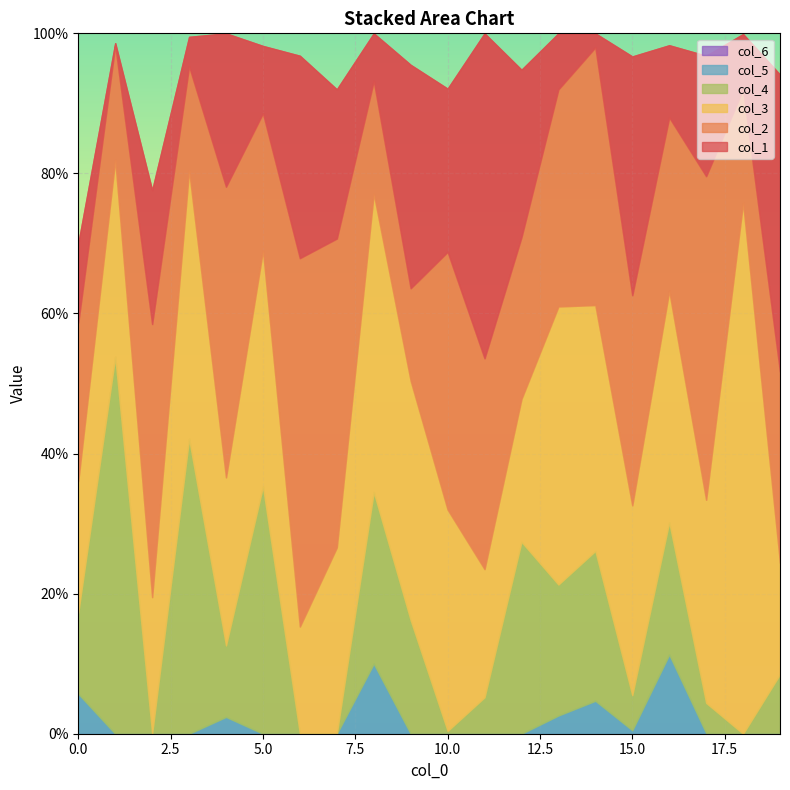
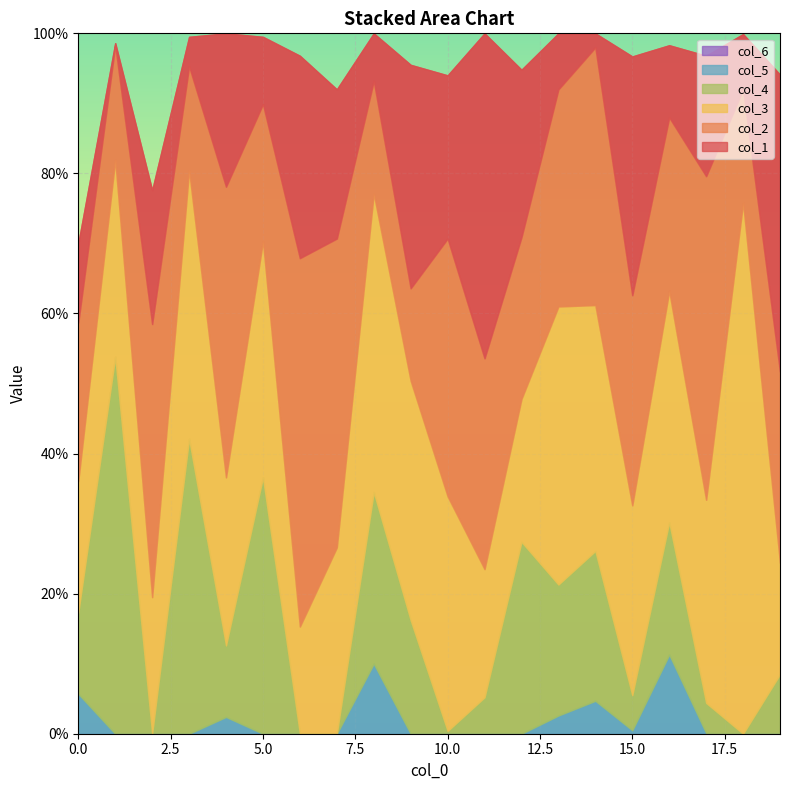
  {
    "col_6": {
      "0.0": "0%",
      "15.0": "0%"
    },
    "col_5": {
      "0.0": "6%",
      "15.0": "1%"
    },
    "col_4": {
      "0.0": "12%",
-     "5.0": "35%",
+     "5.0": "37%",
      "10.0": "0%",
      "15.0": "5%"
    },
    "col_3": {
      "0.0": "19%",
      "5.0": "34%",
-     "10.0": "32%",
+     "10.0": "34%",
      "15.0": "27%"
    }
  }
